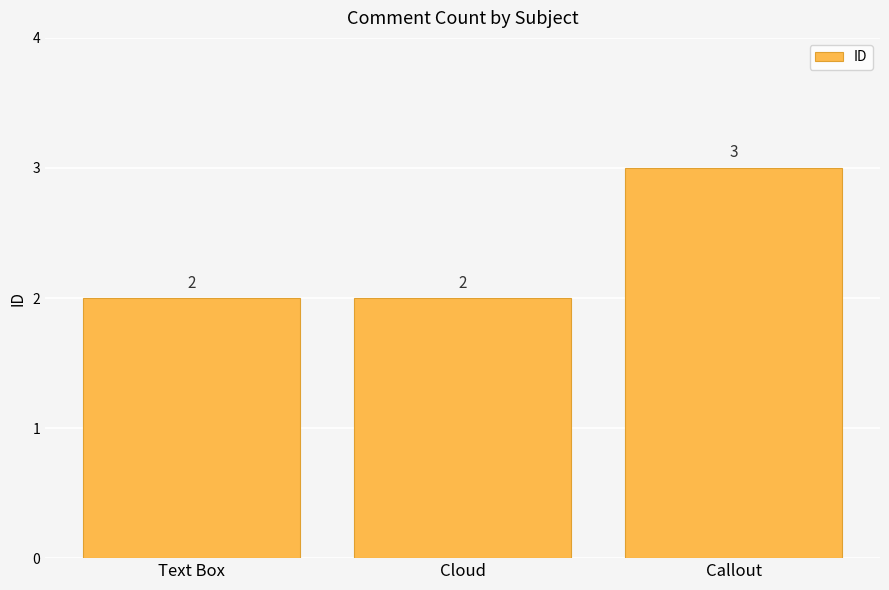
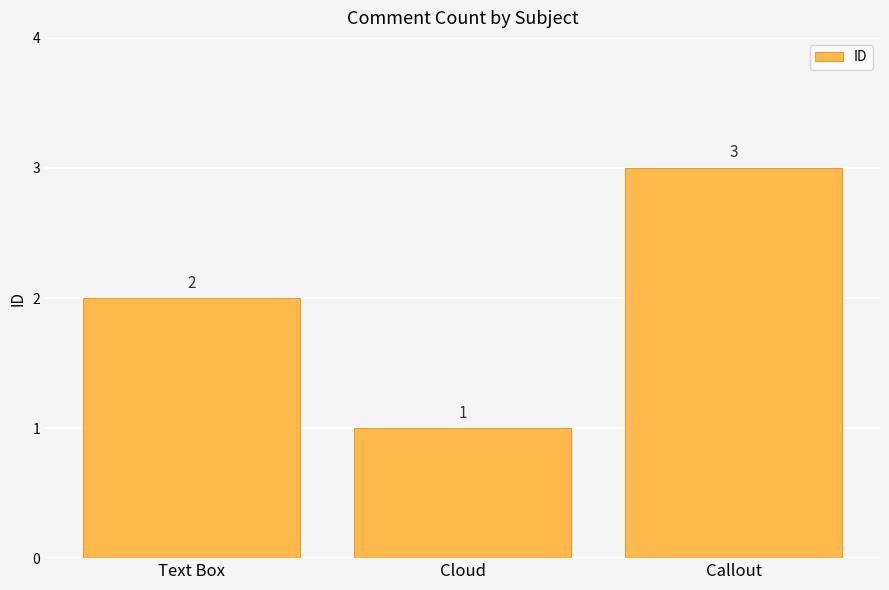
  {
    "Text Box": 2,
-   "Cloud": 2,
+   "Cloud": 1,
    "Callout": 3
  }
